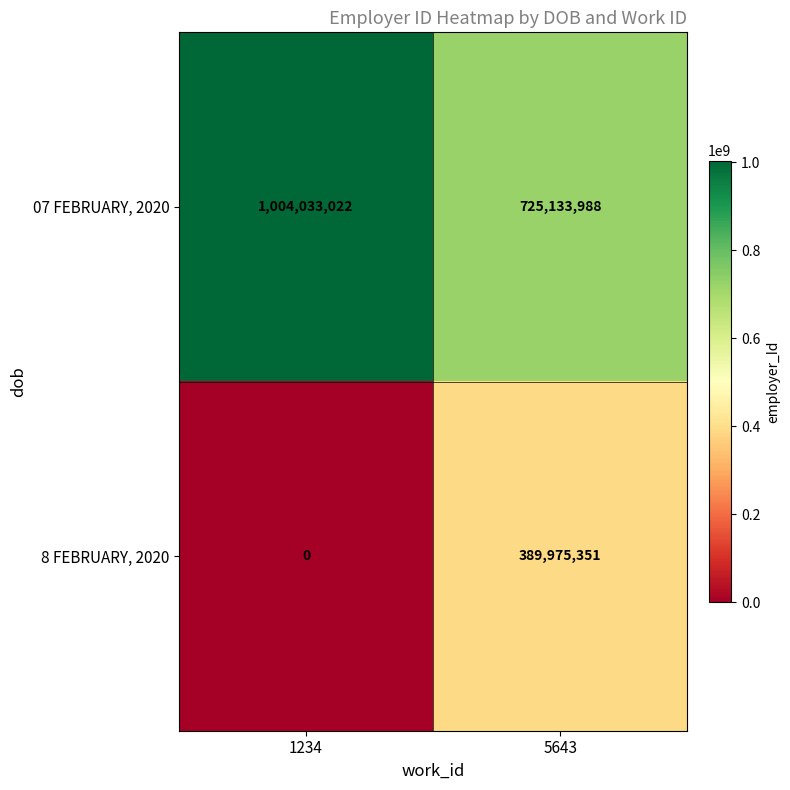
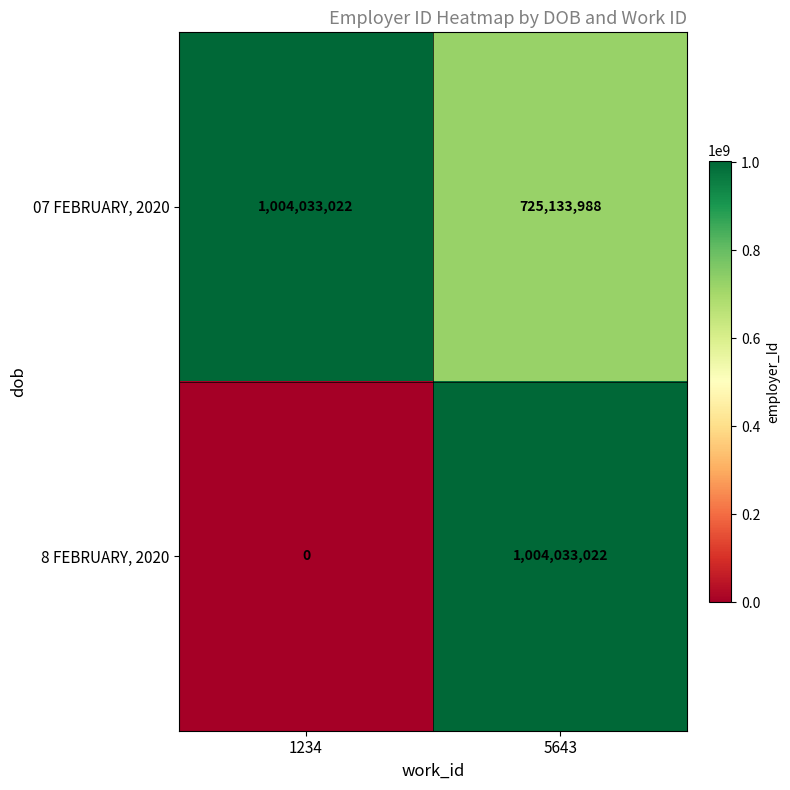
  {
    "07 FEBRUARY, 2020": {
      "1234": "1,004,033,022",
      "5643": "725,133,988"
    },
    "8 FEBRUARY, 2020": {
      "1234": "0",
-     "5643": "389,975,351"
+     "5643": "1,004,033,022"
    }
  }
